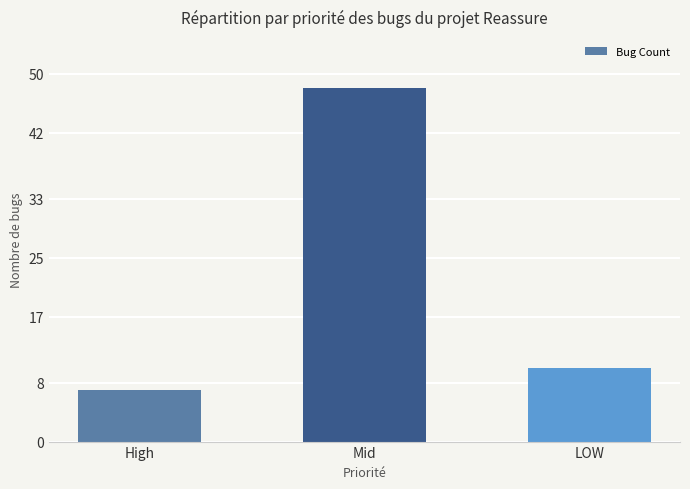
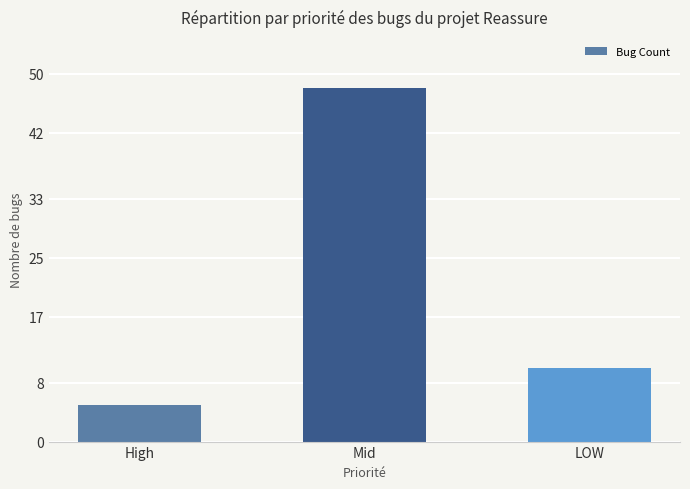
  {
-   "High": 7,
+   "High": 5,
    "Mid": 48,
    "LOW": 10
  }
